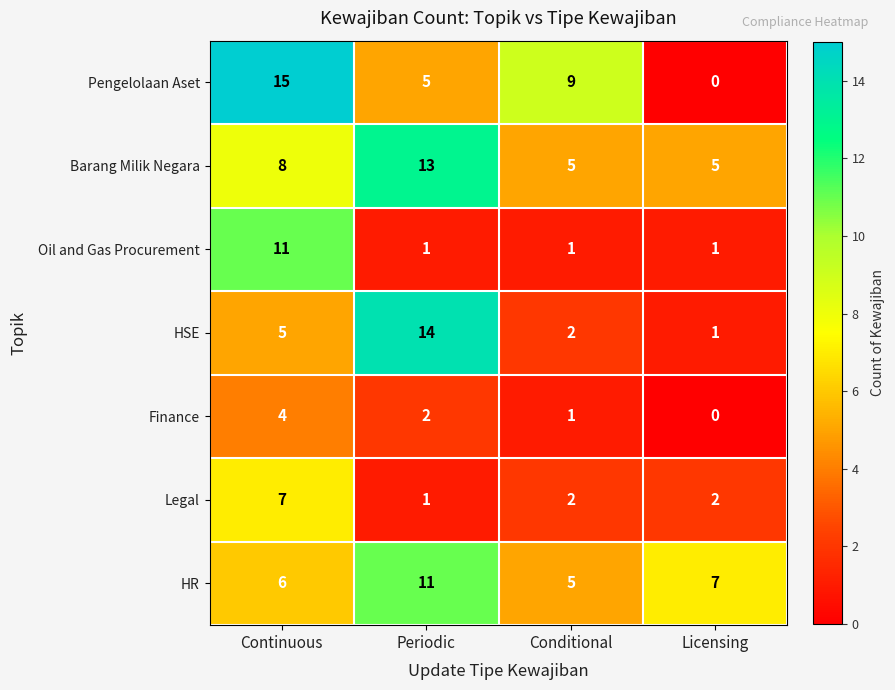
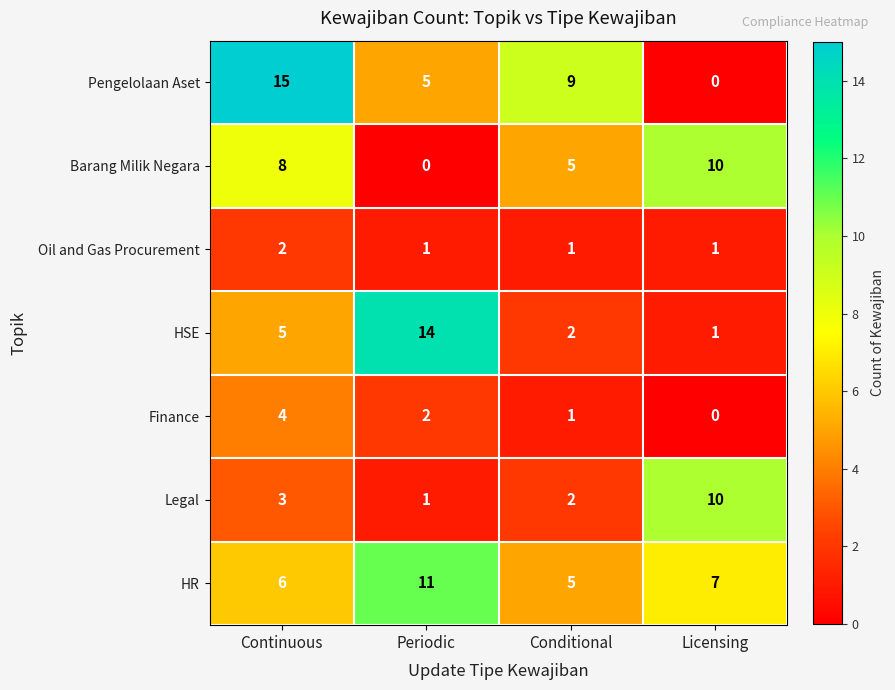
  {
    "Pengelolaan Aset": {
      "Continuous": 15,
      "Periodic": 5,
      "Conditional": 9,
      "Licensing": 0
    },
    "Barang Milik Negara": {
      "Continuous": 8,
-     "Periodic": 13,
+     "Periodic": 0,
      "Conditional": 5,
-     "Licensing": 5
+     "Licensing": 10
    },
    "Oil and Gas Procurement": {
-     "Continuous": 11,
+     "Continuous": 2,
      "Periodic": 1,
      "Conditional": 1,
      "Licensing": 1
    },
    "HSE": {
      "Continuous": 5,
      "Periodic": 14,
      "Conditional": 2,
      "Licensing": 1
    },
    "Finance": {
      "Continuous": 4,
      "Periodic": 2,
      "Conditional": 1,
      "Licensing": 0
    },
    "Legal": {
-     "Continuous": 7,
+     "Continuous": 3,
      "Periodic": 1,
      "Conditional": 2,
-     "Licensing": 2
+     "Licensing": 10
    },
    "HR": {
      "Continuous": 6,
      "Periodic": 11,
      "Conditional": 5,
      "Licensing": 7
    }
  }
